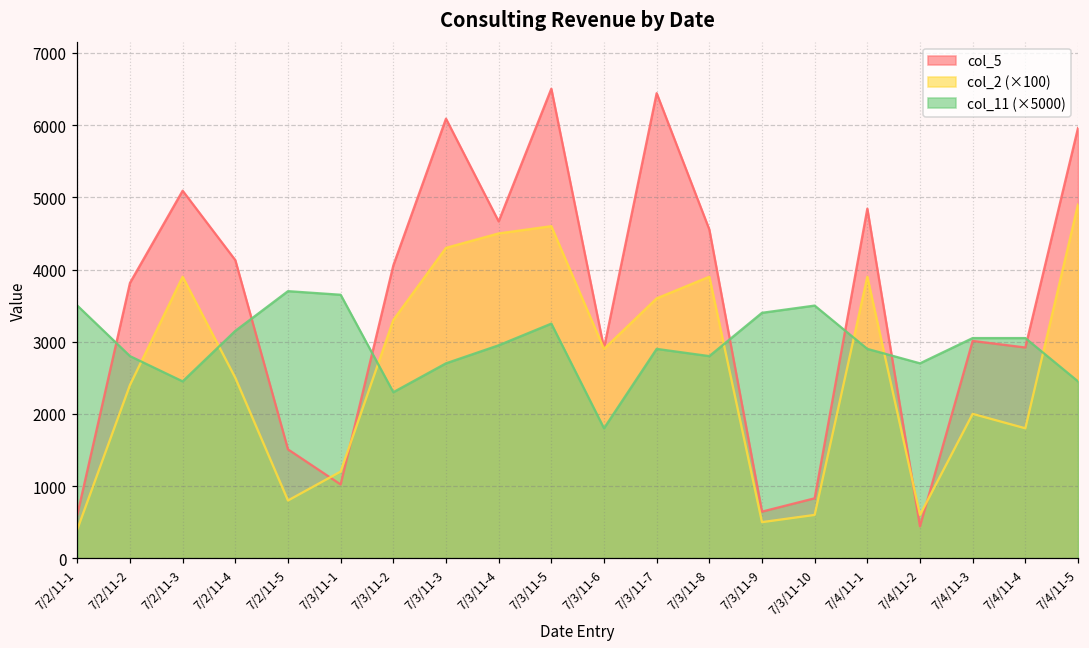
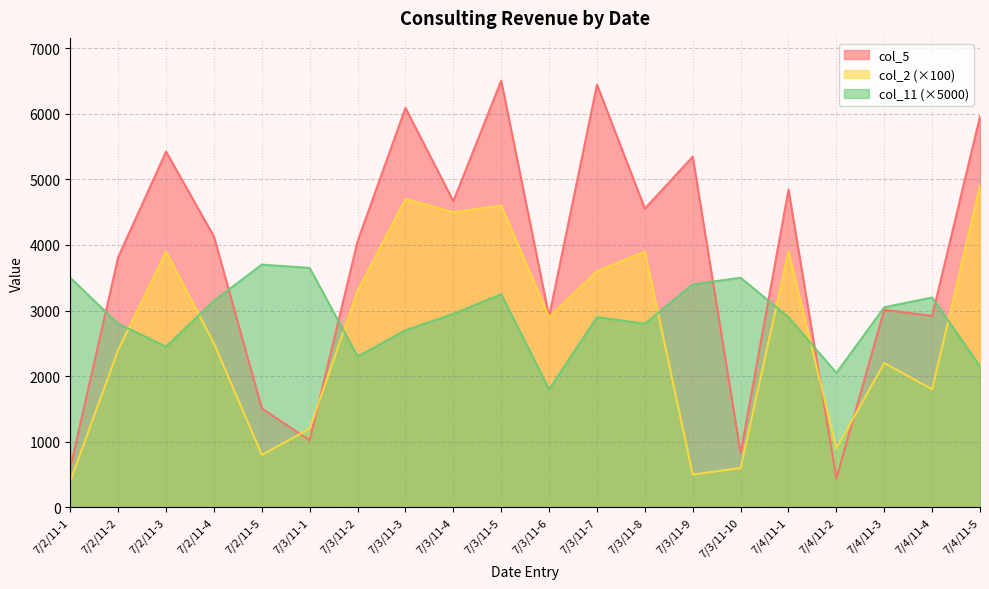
  {
    "col_5": {
      "7/2/11-1": 600,
      "7/2/11-2": 3800,
-     "7/2/11-3": 5100,
+     "7/2/11-3": 5400,
      "7/2/11-4": 4100,
      "7/2/11-5": 1500,
      "7/3/11-1": 1000,
      "7/3/11-2": 4100,
      "7/3/11-3": 6100,
      "7/3/11-4": 4700,
      "7/3/11-5": 6500,
      "7/3/11-7": 6400,
      "7/3/11-8": 4600,
-     "7/3/11-9": 600,
+     "7/3/11-9": 5300,
      "7/3/11-10": 800,
      "7/4/11-1": 4800,
      "7/4/11-2": 400,
      "7/4/11-3": 3000,
      "7/4/11-4": 2900,
      "7/4/11-5": 6000
    },
    "col_2 (×100)": {
      "7/2/11-1": 400,
      "7/2/11-2": 2400,
      "7/2/11-3": 3900,
      "7/2/11-4": 2500,
      "7/2/11-5": 800,
      "7/3/11-1": 1200,
      "7/3/11-2": 3300,
-     "7/3/11-3": 4300,
+     "7/3/11-3": 4700,
      "7/3/11-4": 4500,
      "7/3/11-5": 4600,
      "7/3/11-7": 3600,
      "7/3/11-8": 3900,
      "7/3/11-9": 500,
      "7/3/11-10": 600,
      "7/4/11-1": 3900,
-     "7/4/11-2": 600,
-     "7/4/11-3": 2000,
+     "7/4/11-2": 900,
+     "7/4/11-3": 2200,
      "7/4/11-4": 1800,
      "7/4/11-5": 4900
    },
    "col_11 (×5000)": {
      "7/2/11-1": 3500,
      "7/2/11-2": 2800,
      "7/2/11-3": 2500,
      "7/2/11-4": 3200,
      "7/2/11-5": 3700,
      "7/3/11-1": 3700,
      "7/3/11-2": 2300,
      "7/3/11-3": 2700,
      "7/3/11-4": 3000,
      "7/3/11-5": 3300,
      "7/3/11-6": 1800,
      "7/3/11-7": 2900,
      "7/3/11-8": 2800,
      "7/3/11-9": 3400,
      "7/3/11-10": 3500,
      "7/4/11-1": 2900,
-     "7/4/11-2": 2700,
+     "7/4/11-2": 2100,
      "7/4/11-3": 3100,
-     "7/4/11-4": 3100,
-     "7/4/11-5": 2500
+     "7/4/11-4": 3200,
+     "7/4/11-5": 2200
    }
  }
